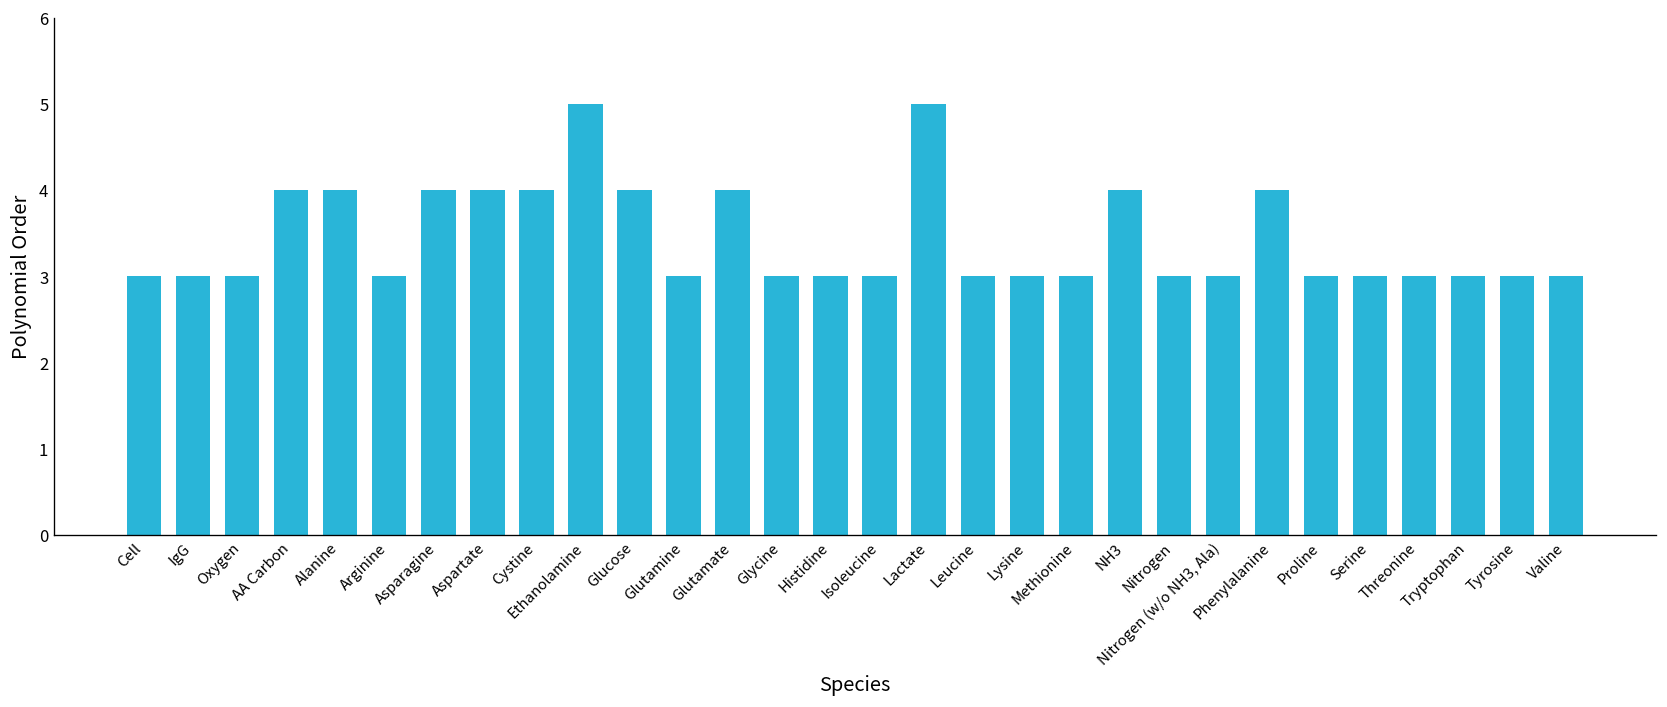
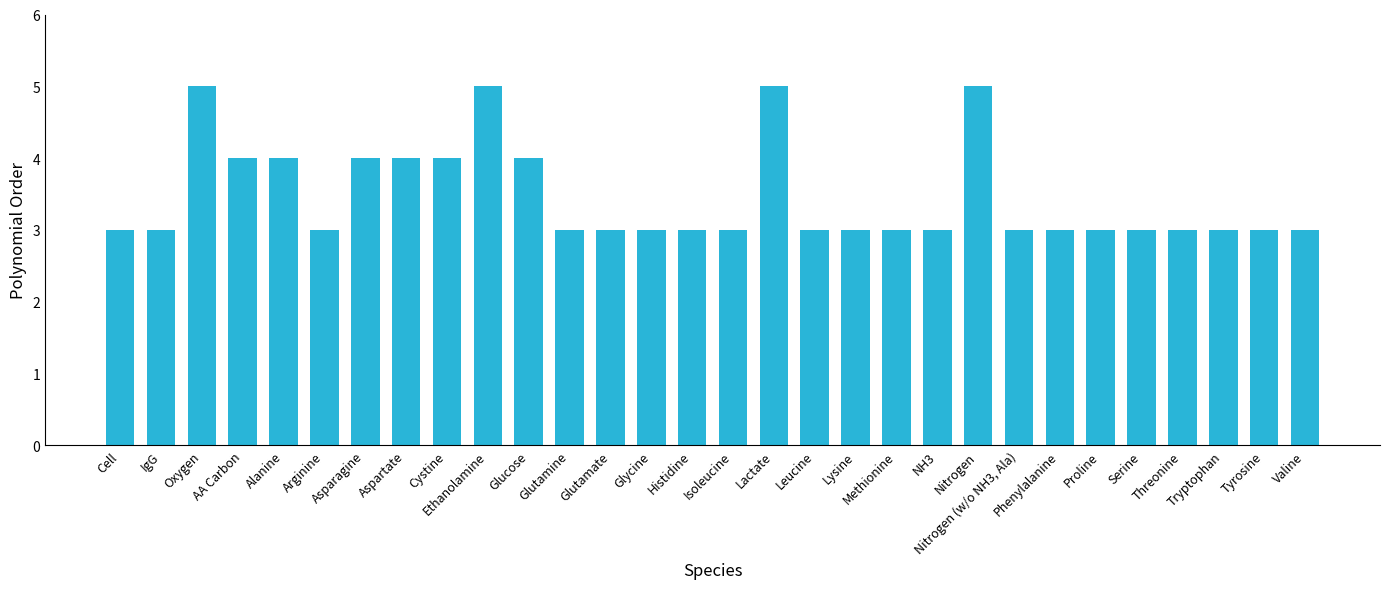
  {
    "Cell": 3,
    "IgG": 3,
-   "Oxygen": 3,
+   "Oxygen": 5,
    "AA Carbon": 4,
    "Alanine": 4,
    "Arginine": 3,
    "Asparagine": 4,
    "Aspartate": 4,
    "Cystine": 4,
    "Ethanolamine": 5,
    "Glucose": 4,
    "Glutamine": 3,
-   "Glutamate": 4,
+   "Glutamate": 3,
    "Glycine": 3,
    "Histidine": 3,
    "Isoleucine": 3,
    "Lactate": 5,
    "Leucine": 3,
    "Lysine": 3,
    "Methionine": 3,
-   "NH3": 4,
-   "Nitrogen": 3,
+   "NH3": 3,
+   "Nitrogen": 5,
    "Nitrogen (w/o NH3, Ala)": 3,
-   "Phenylalanine": 4,
+   "Phenylalanine": 3,
    "Proline": 3,
    "Serine": 3,
    "Threonine": 3,
    "Tryptophan": 3,
    "Tyrosine": 3,
    "Valine": 3
  }
